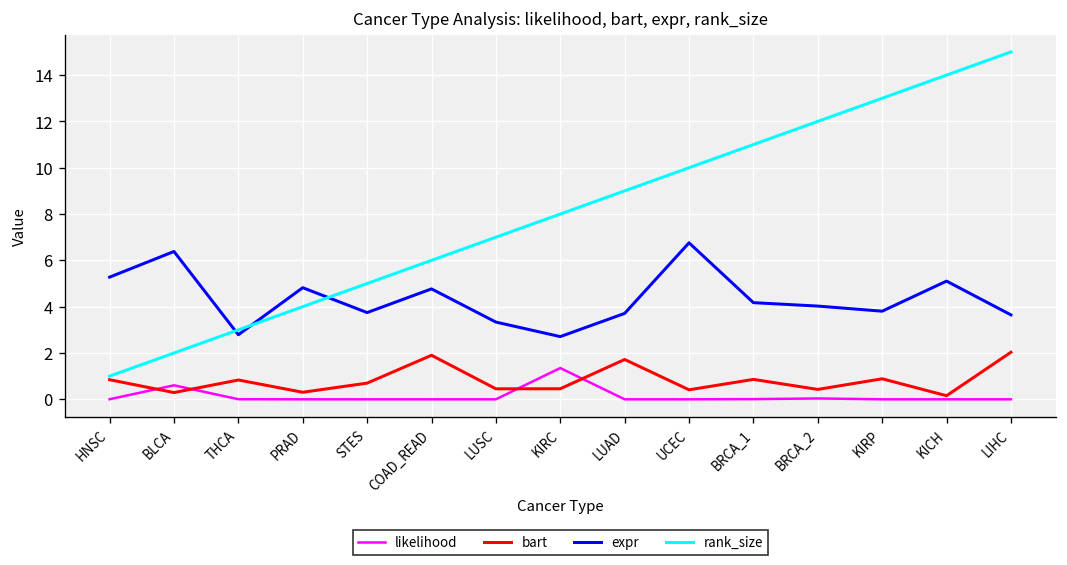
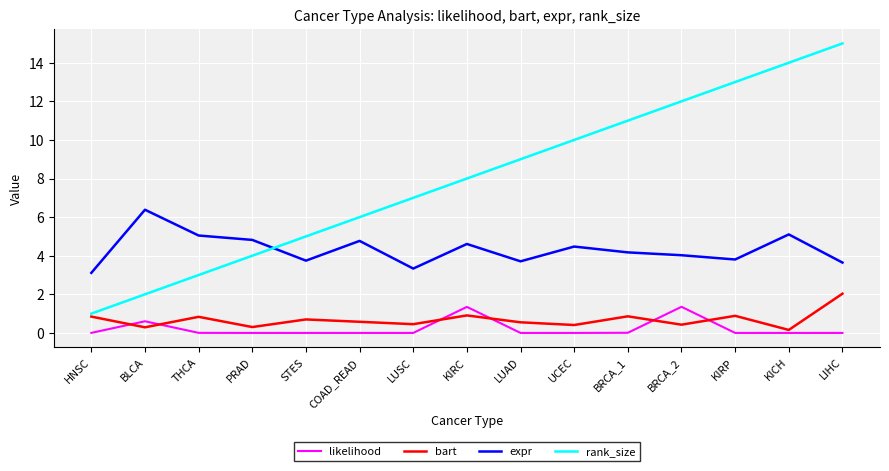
  {
    "likelihood": {
      "HNSC": 0.0,
      "BLCA": 0.6,
      "THCA": 0.0,
      "PRAD": 0.0,
      "STES": 0.0,
      "COAD_READ": 0.0,
      "LUSC": 0.0,
      "KIRC": 1.3,
      "LUAD": 0.0,
      "UCEC": 0.0,
      "BRCA_1": 0.0,
-     "BRCA_2": 0.0,
+     "BRCA_2": 1.4,
      "KIRP": 0.0,
      "KICH": 0.0,
      "LIHC": 0.0
    },
    "bart": {
      "HNSC": 0.8,
      "BLCA": 0.3,
      "THCA": 0.8,
      "PRAD": 0.3,
      "STES": 0.7,
-     "COAD_READ": 1.9,
+     "COAD_READ": 0.6,
      "LUSC": 0.5,
-     "KIRC": 0.5,
-     "LUAD": 1.7,
+     "KIRC": 0.9,
+     "LUAD": 0.6,
      "UCEC": 0.4,
      "BRCA_1": 0.9,
      "BRCA_2": 0.4,
      "KIRP": 0.9,
      "KICH": 0.2,
      "LIHC": 2.0
    },
    "expr": {
-     "HNSC": 5.3,
+     "HNSC": 3.1,
      "BLCA": 6.4,
-     "THCA": 2.8,
+     "THCA": 5.0,
      "PRAD": 4.8,
      "STES": 3.7,
      "COAD_READ": 4.8,
      "LUSC": 3.3,
-     "KIRC": 2.7,
+     "KIRC": 4.6,
      "LUAD": 3.7,
-     "UCEC": 6.8,
+     "UCEC": 4.5,
      "BRCA_1": 4.2,
      "BRCA_2": 4.0,
      "KIRP": 3.8,
      "KICH": 5.1,
      "LIHC": 3.6
    },
    "rank_size": {
      "HNSC": 1.0,
      "BLCA": 2.0,
      "THCA": 3.0,
      "PRAD": 4.0,
      "STES": 5.0,
      "COAD_READ": 6.0,
      "LUSC": 7.0,
      "KIRC": 8.0,
      "LUAD": 9.0,
      "UCEC": 10.0,
      "BRCA_1": 11.0,
      "BRCA_2": 12.0,
      "KIRP": 13.0,
      "KICH": 14.0,
      "LIHC": 15.0
    }
  }
